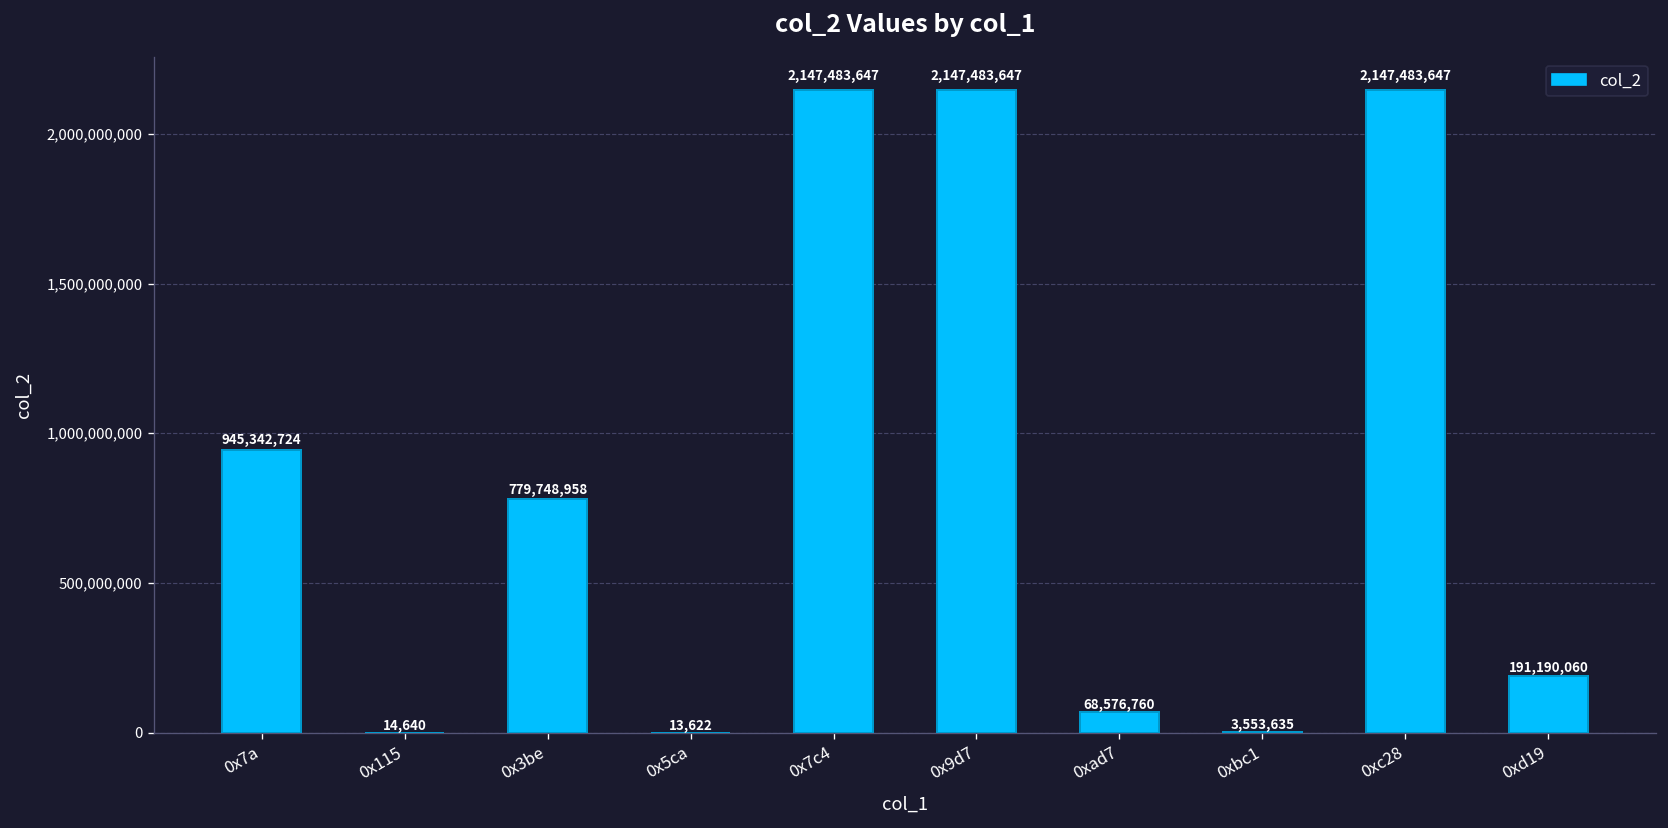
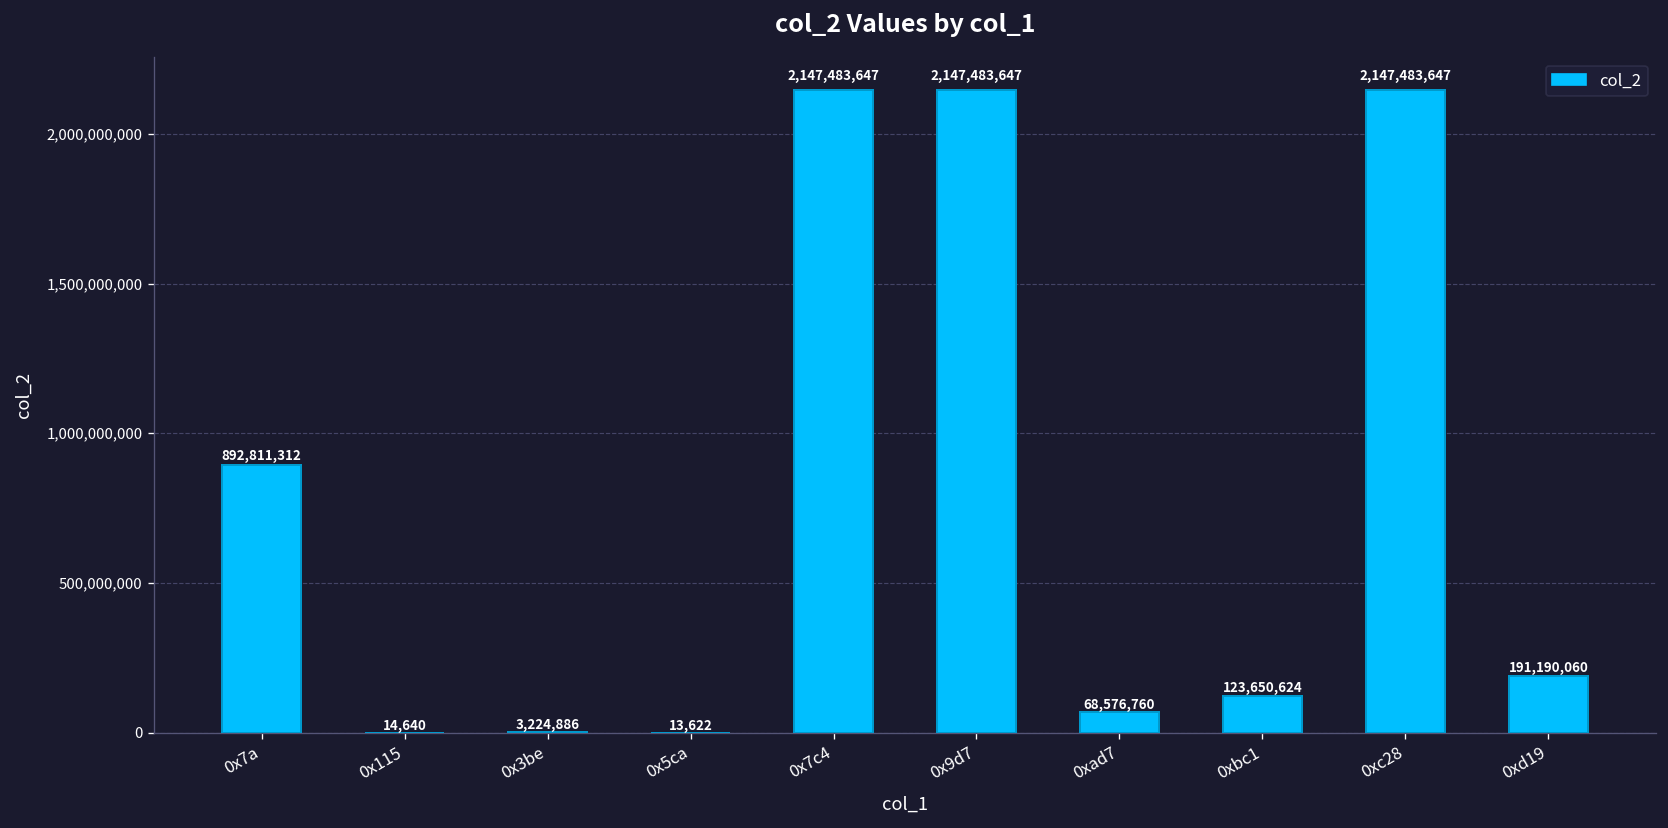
  {
-   "0x7a": "945,342,724",
+   "0x7a": "892,811,312",
    "0x115": "14,640",
-   "0x3be": "779,748,958",
+   "0x3be": "3,224,886",
    "0x5ca": "13,622",
    "0x7c4": "2,147,483,647",
    "0x9d7": "2,147,483,647",
    "0xad7": "68,576,760",
-   "0xbc1": "3,553,635",
+   "0xbc1": "123,650,624",
    "0xc28": "2,147,483,647",
    "0xd19": "191,190,060"
  }
